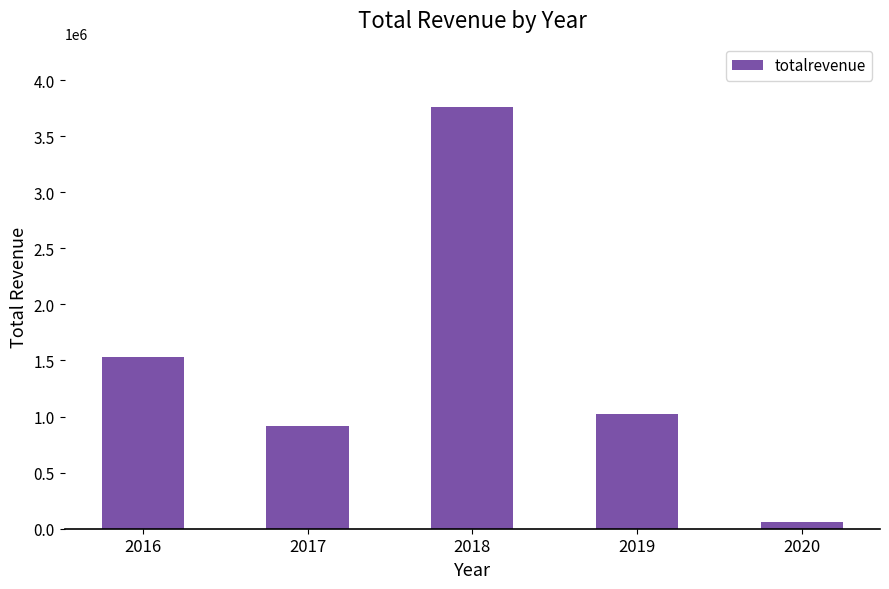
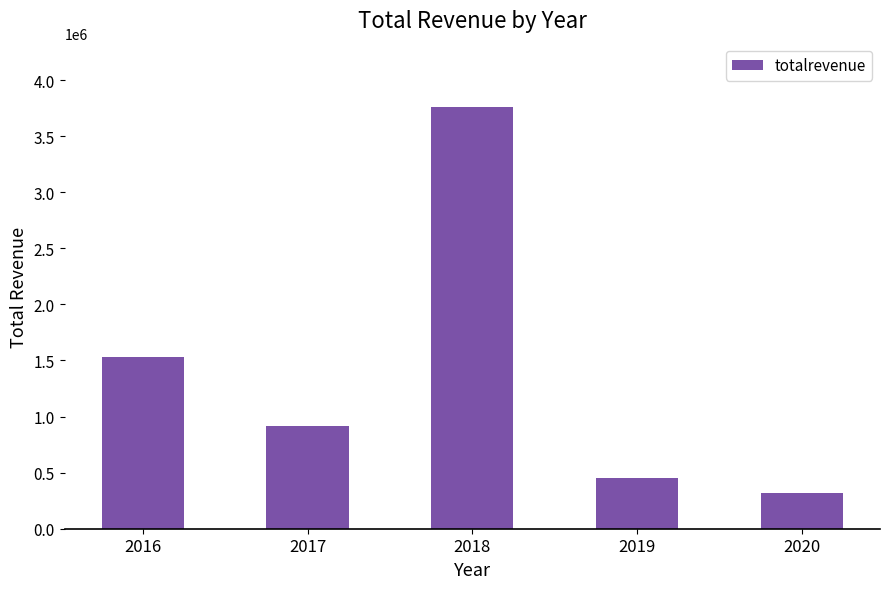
  {
    "2016": 1530000,
    "2017": 920000,
    "2018": 3760000,
-   "2019": 1020000,
-   "2020": 60000
+   "2019": 460000,
+   "2020": 320000
  }
